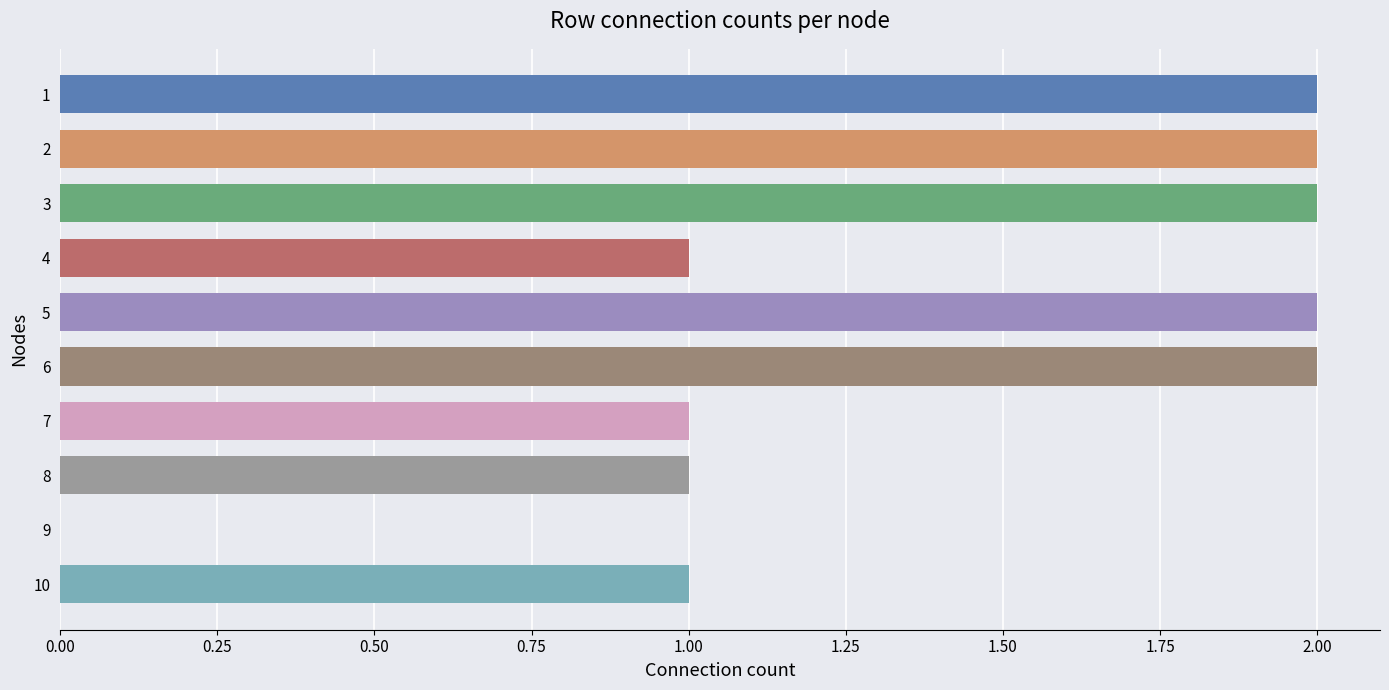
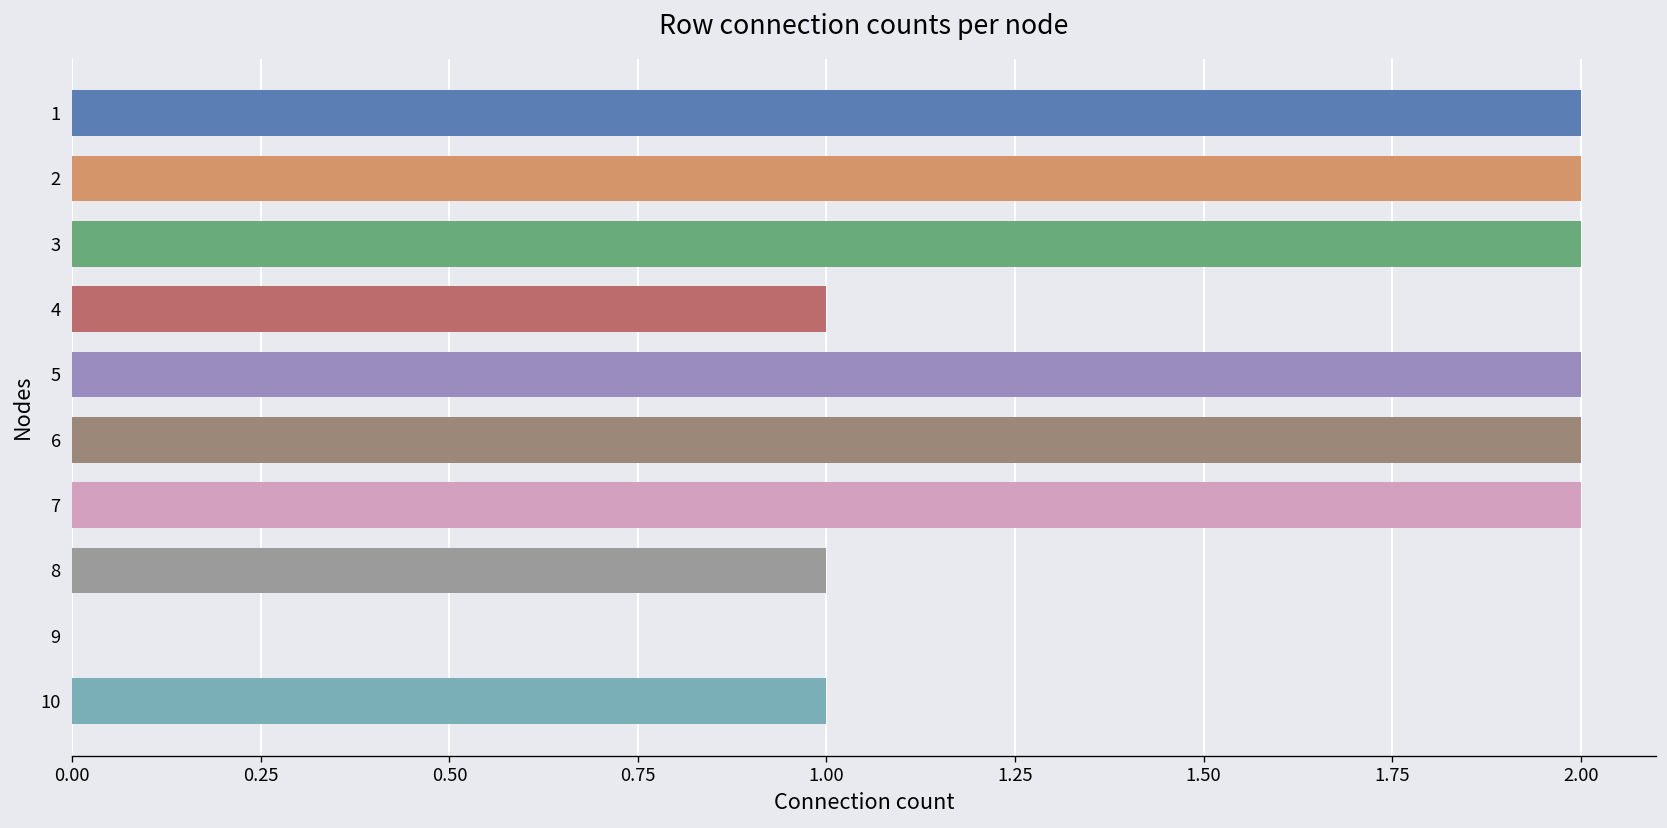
  {
    "1": 2,
    "2": 2,
    "3": 2,
    "4": 1,
    "5": 2,
    "6": 2,
-   "7": 1,
+   "7": 2,
    "8": 1,
    "9": 0,
    "10": 1
  }
